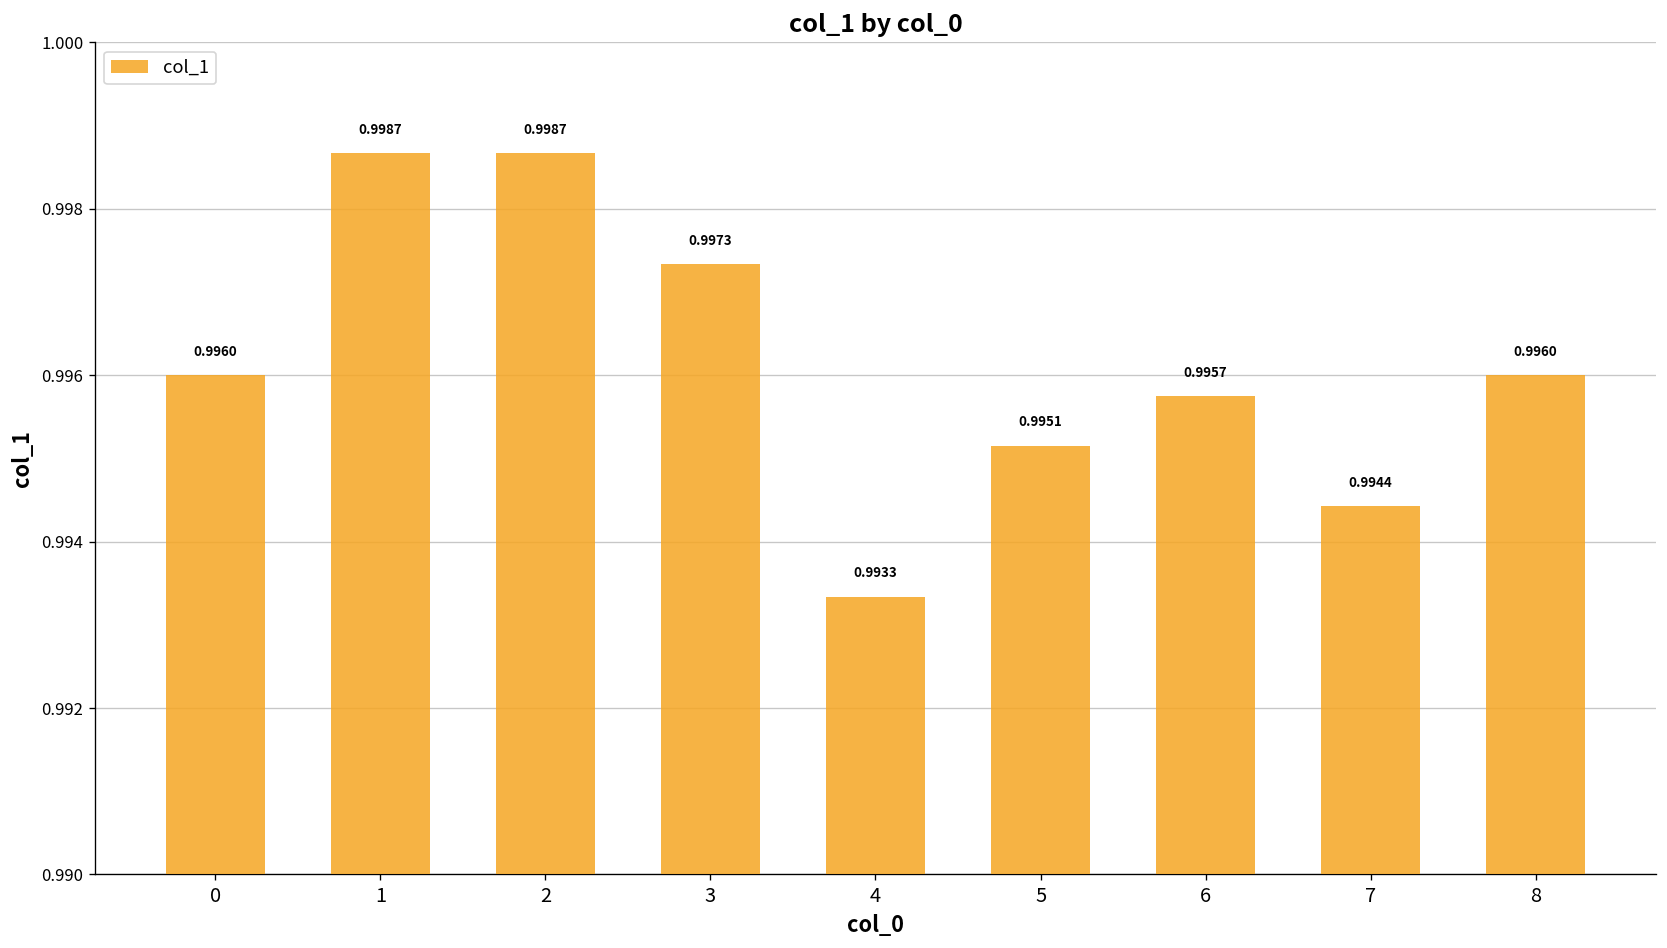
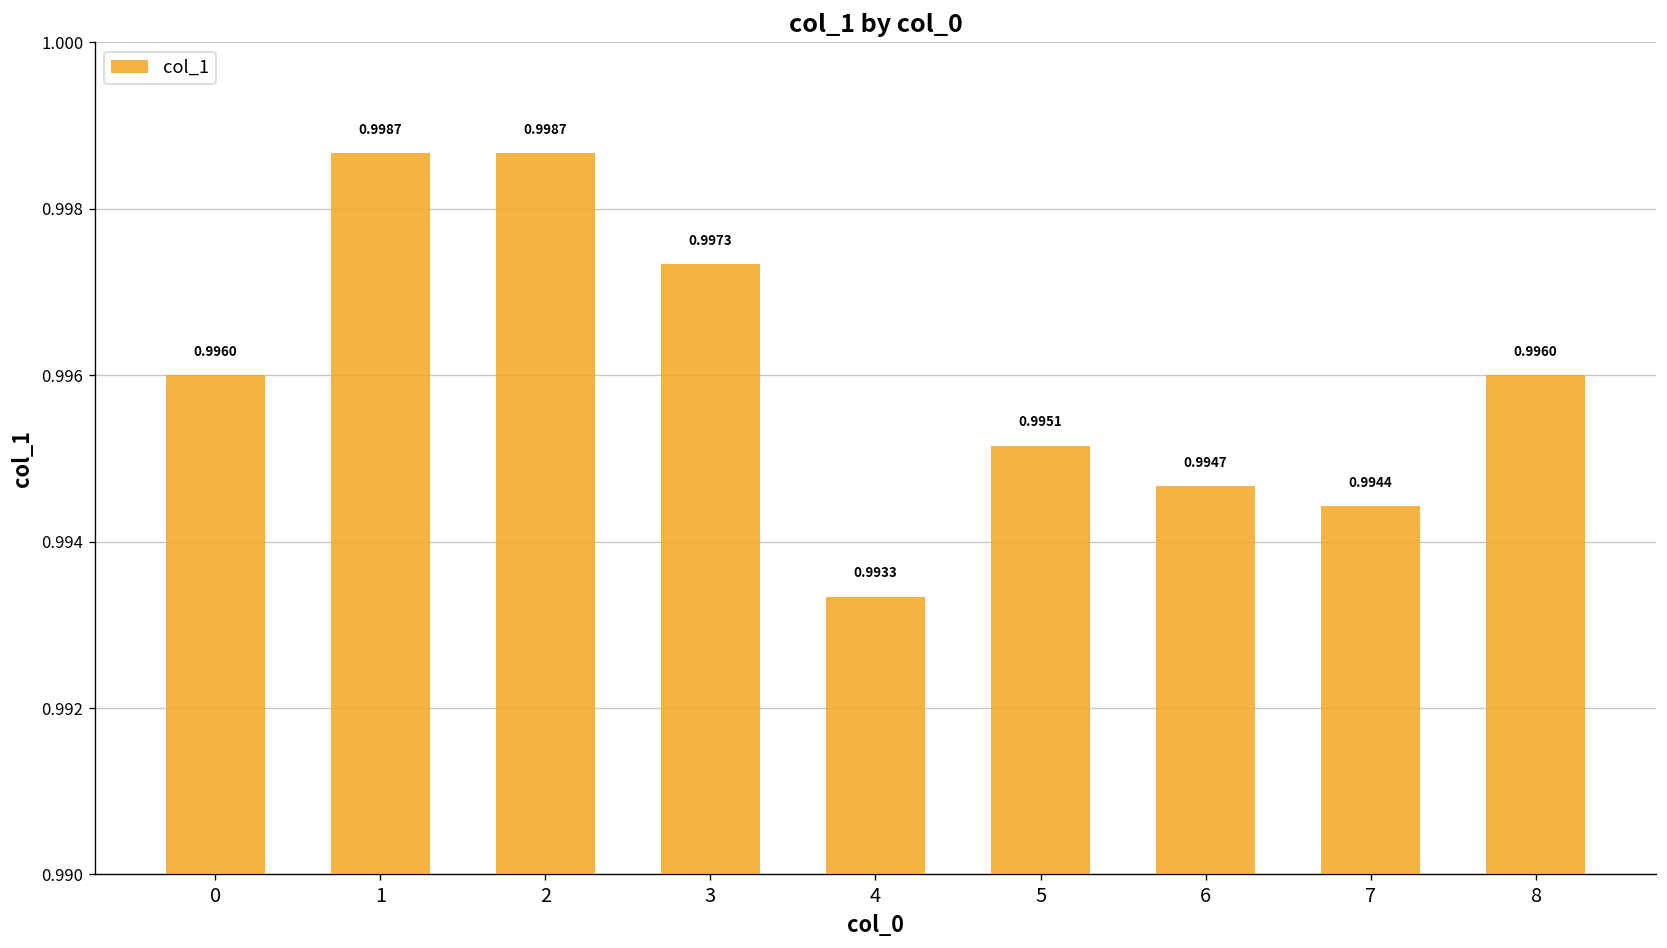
  {
    "0": 0.9960,
    "1": 0.9987,
    "2": 0.9987,
    "3": 0.9973,
    "4": 0.9933,
    "5": 0.9951,
-   "6": 0.9957,
+   "6": 0.9947,
    "7": 0.9944,
    "8": 0.9960
  }
